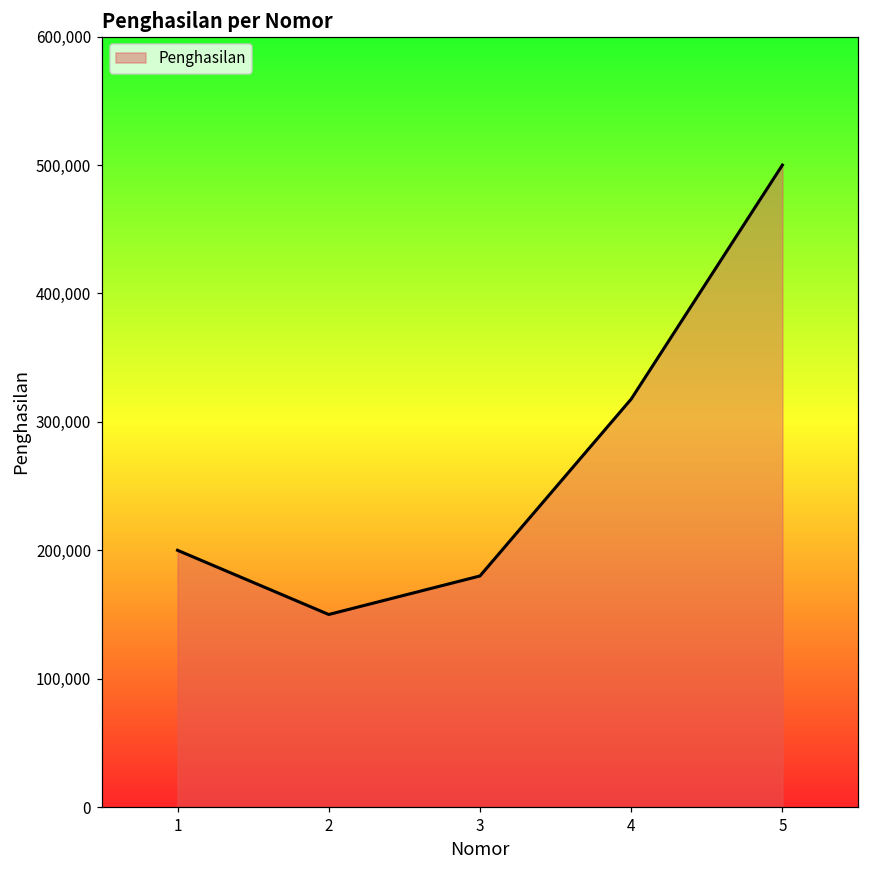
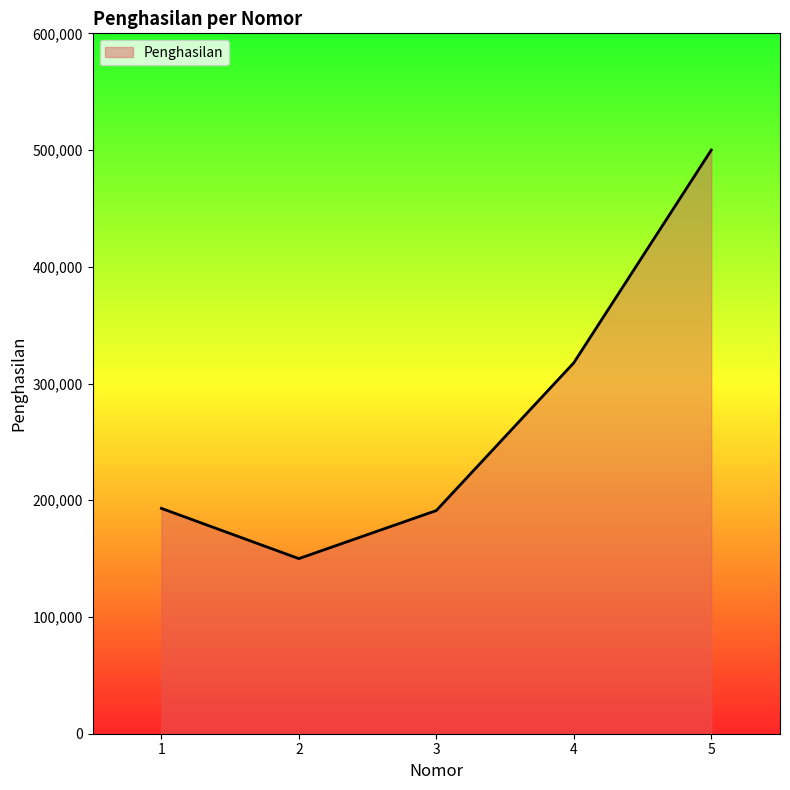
  {
-   "1": "200,000",
+   "1": "193,000",
    "2": "150,000",
-   "3": "180,000",
+   "3": "191,000",
    "4": "318,000",
    "5": "500,000"
  }
